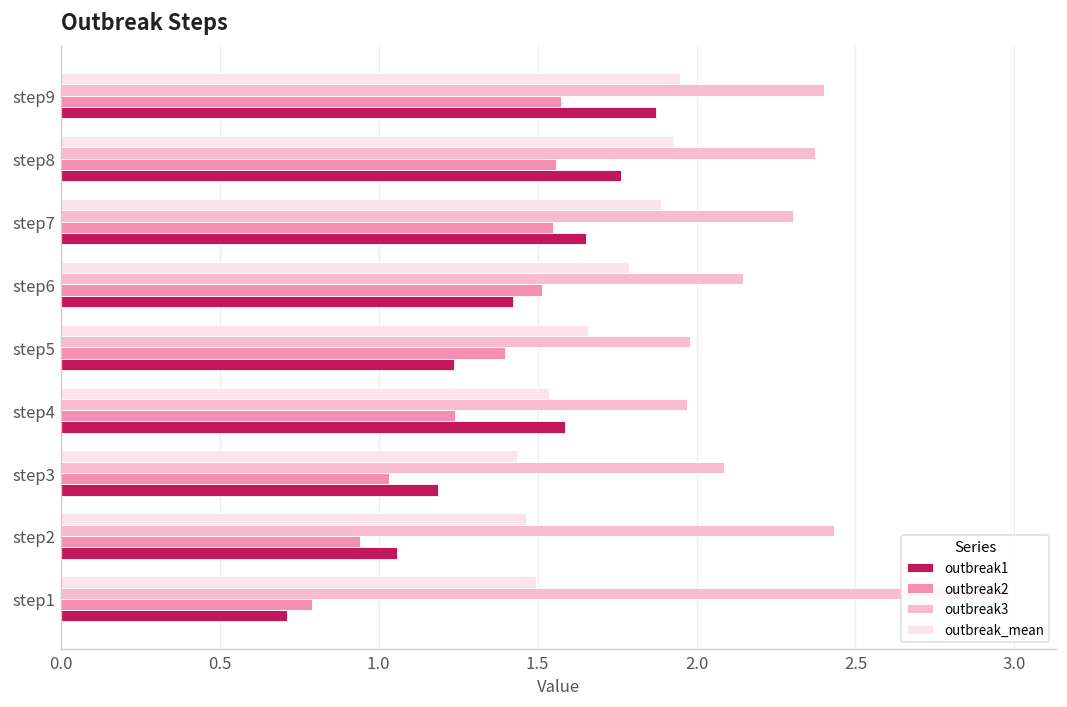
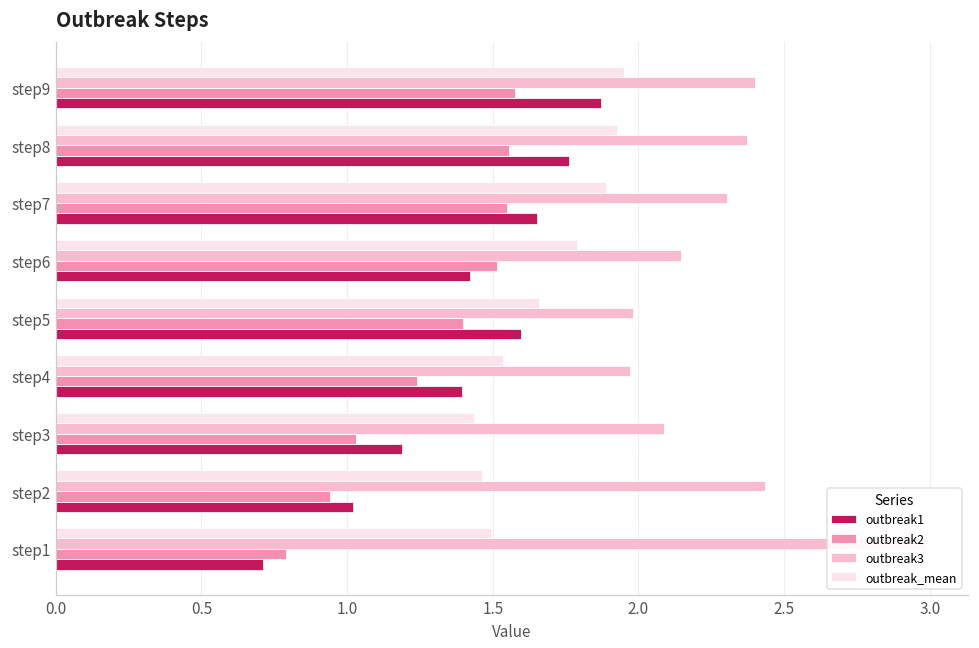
  {
    "outbreak1": {
      "step9": 1.87,
      "step8": 1.76,
      "step7": 1.65,
      "step6": 1.42,
-     "step5": 1.24,
-     "step4": 1.59,
+     "step5": 1.60,
+     "step4": 1.39,
      "step3": 1.19,
-     "step2": 1.06,
+     "step2": 1.02,
      "step1": 0.71
    }
  }
